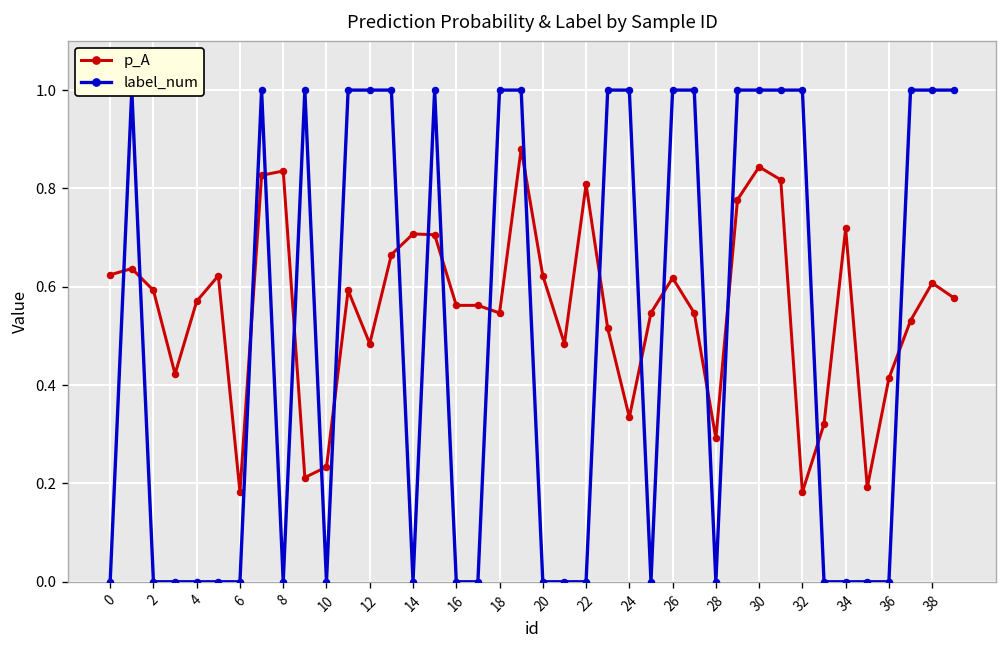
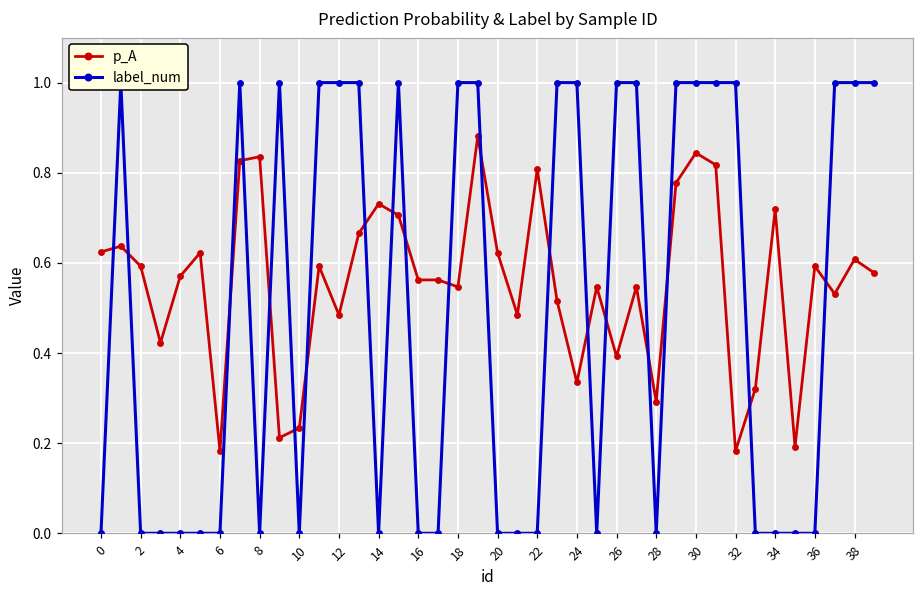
  {
    "p_A": {
      "0": 0.62,
      "2": 0.59,
      "4": 0.57,
      "6": 0.18,
      "8": 0.84,
      "10": 0.23,
      "12": 0.48,
-     "14": 0.71,
+     "14": 0.73,
      "16": 0.56,
      "18": 0.55,
      "20": 0.62,
      "22": 0.81,
      "24": 0.33,
-     "26": 0.62,
+     "26": 0.39,
      "28": 0.29,
      "30": 0.84,
      "32": 0.18,
      "34": 0.72,
-     "36": 0.41,
+     "36": 0.59,
      "38": 0.61
    },
    "label_num": {
      "0": 0.00,
      "2": 0.00,
      "4": 0.00,
      "6": 0.00,
      "8": 0.00,
      "10": 0.00,
      "12": 1.00,
      "14": 0.00,
      "16": 0.00,
      "18": 1.00,
      "20": 0.00,
      "22": 0.00,
      "24": 1.00,
      "26": 1.00,
      "28": 0.00,
      "30": 1.00,
      "32": 1.00,
      "34": 0.00,
      "36": 0.00,
      "38": 1.00
    }
  }
